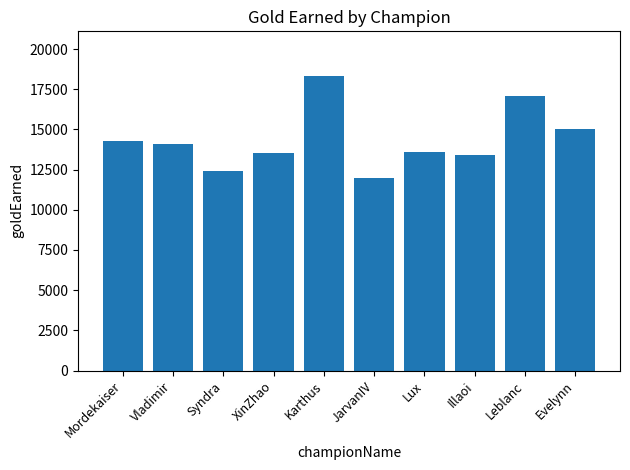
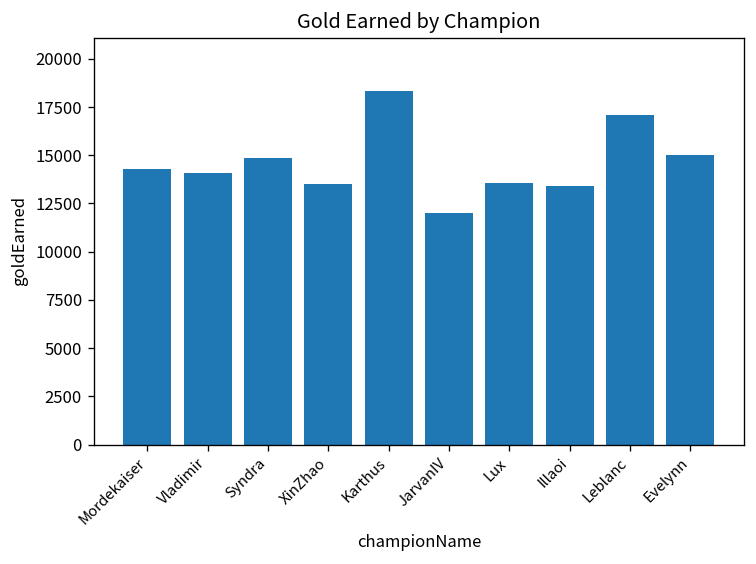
  {
    "Mordekaiser": 14300,
    "Vladimir": 14100,
-   "Syndra": 12400,
+   "Syndra": 14900,
    "XinZhao": 13500,
    "Karthus": 18300,
    "JarvanIV": 12000,
    "Lux": 13600,
    "Illaoi": 13400,
    "Leblanc": 17100,
    "Evelynn": 15000
  }
